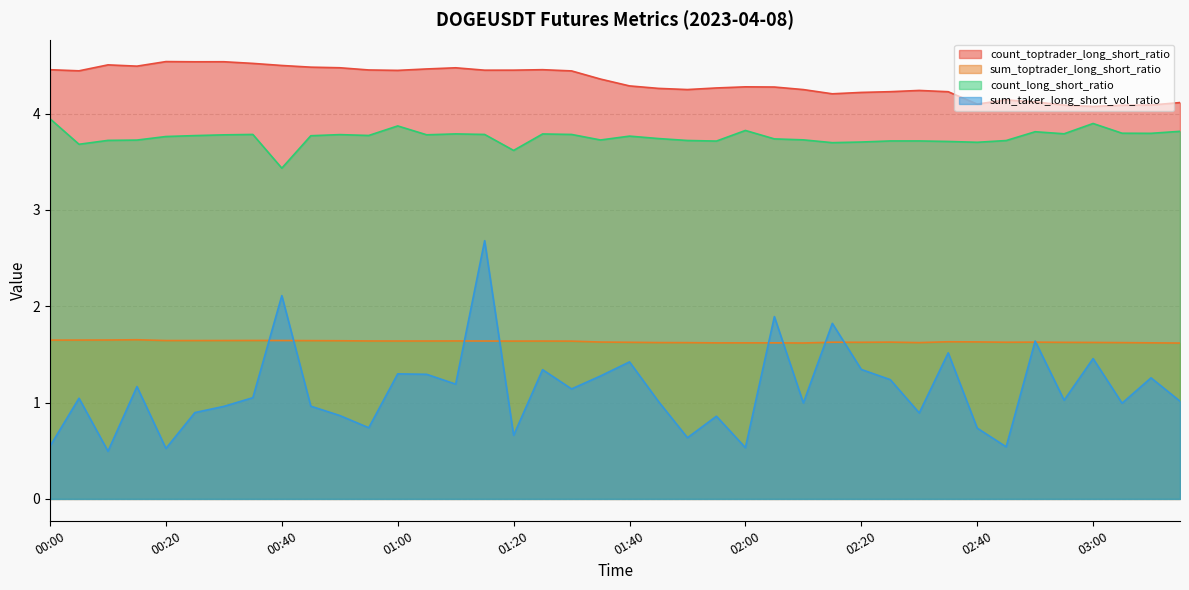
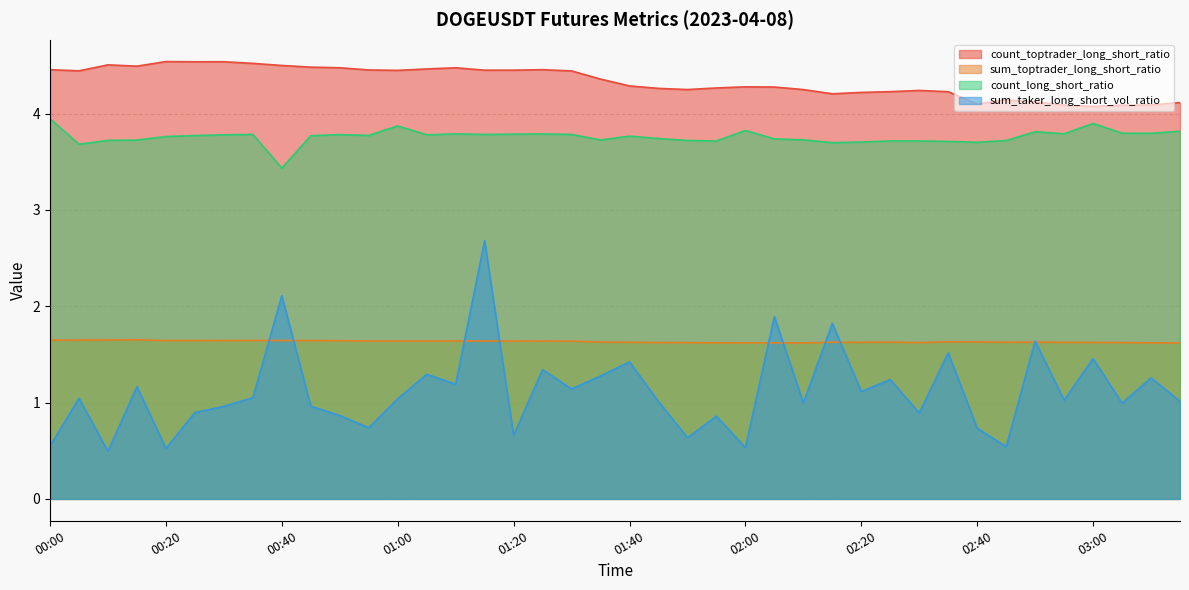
  {
    "count_long_short_ratio": {
      "00:00": 3.9,
      "00:20": 3.8,
      "00:40": 3.4,
      "01:00": 3.9,
-     "01:20": 3.6,
+     "01:20": 3.8,
      "01:40": 3.8,
      "02:00": 3.8,
      "02:20": 3.7,
      "02:40": 3.7,
      "03:00": 3.9
    },
    "sum_taker_long_short_vol_ratio": {
      "00:00": 0.5,
      "00:20": 0.5,
      "00:40": 2.1,
-     "01:00": 1.3,
+     "01:00": 1.0,
      "01:20": 0.7,
      "01:40": 1.4,
      "02:00": 0.5,
-     "02:20": 1.3,
+     "02:20": 1.1,
      "02:40": 0.7,
      "03:00": 1.5
    }
  }
